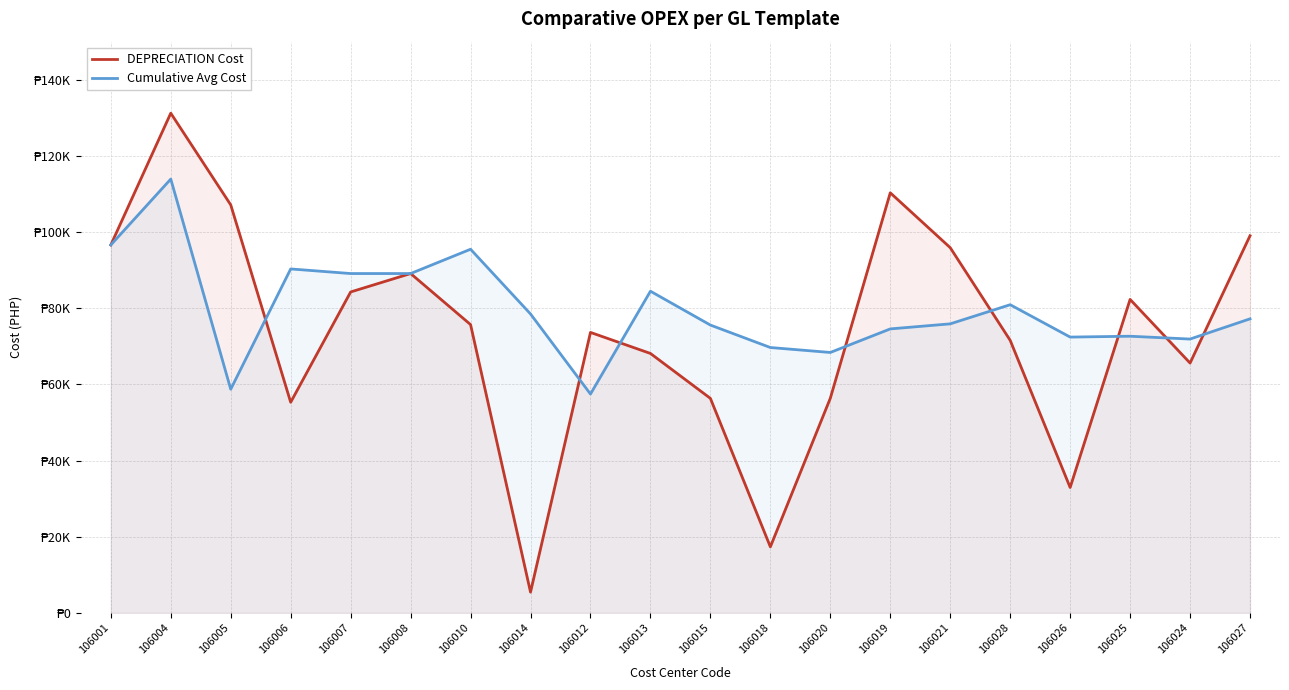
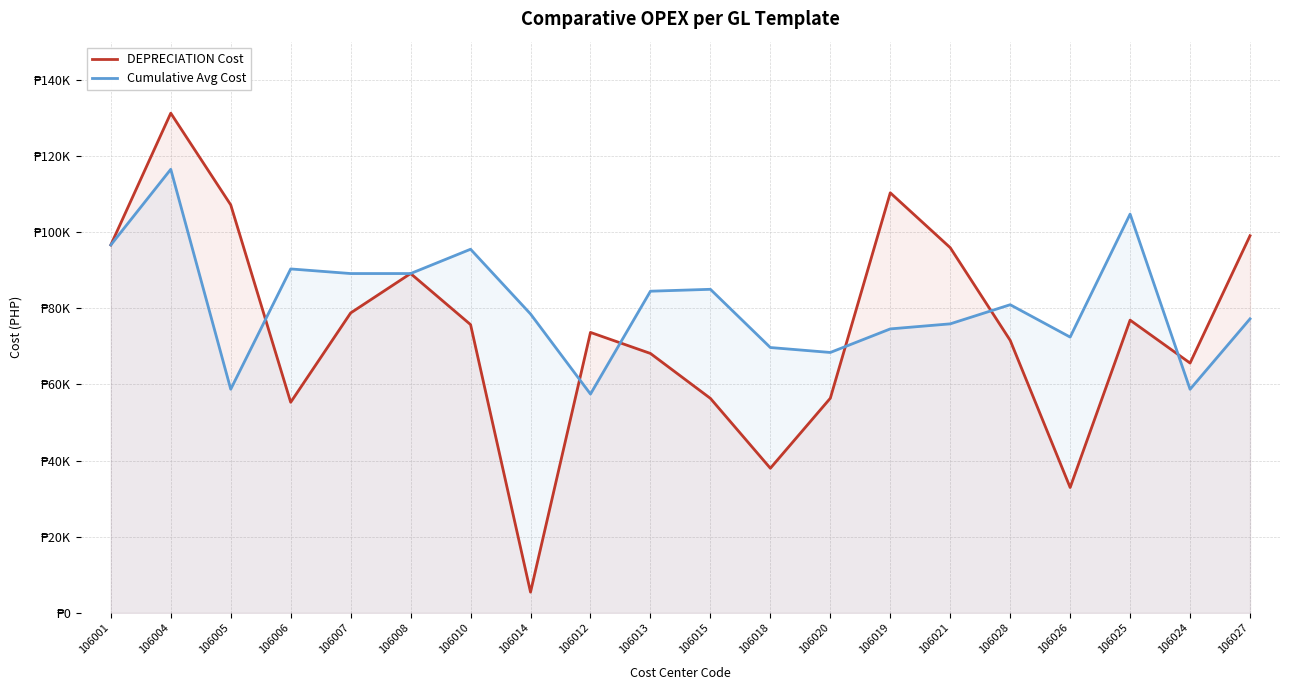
  {
    "DEPRECIATION Cost": {
      "106004": "₱131000",
      "106005": "₱107000",
      "106006": "₱55000",
-     "106007": "₱84000",
+     "106007": "₱79000",
      "106010": "₱76000",
      "106014": "₱5000",
      "106012": "₱74000",
      "106013": "₱68000",
      "106015": "₱56000",
-     "106018": "₱17000",
+     "106018": "₱38000",
      "106020": "₱56000",
      "106019": "₱110000",
      "106021": "₱96000",
      "106028": "₱72000",
      "106026": "₱33000",
-     "106025": "₱82000",
+     "106025": "₱77000",
      "106024": "₱66000",
      "106027": "₱99000"
    },
    "Cumulative Avg Cost": {
-     "106004": "₱114000",
+     "106004": "₱116000",
      "106005": "₱59000",
      "106006": "₱90000",
      "106007": "₱89000",
      "106010": "₱95000",
      "106014": "₱78000",
      "106012": "₱57000",
      "106013": "₱84000",
-     "106015": "₱76000",
+     "106015": "₱85000",
      "106018": "₱70000",
      "106020": "₱68000",
      "106019": "₱75000",
      "106021": "₱76000",
      "106028": "₱81000",
      "106026": "₱72000",
-     "106025": "₱73000",
-     "106024": "₱72000",
+     "106025": "₱105000",
+     "106024": "₱59000",
      "106027": "₱77000"
    }
  }
